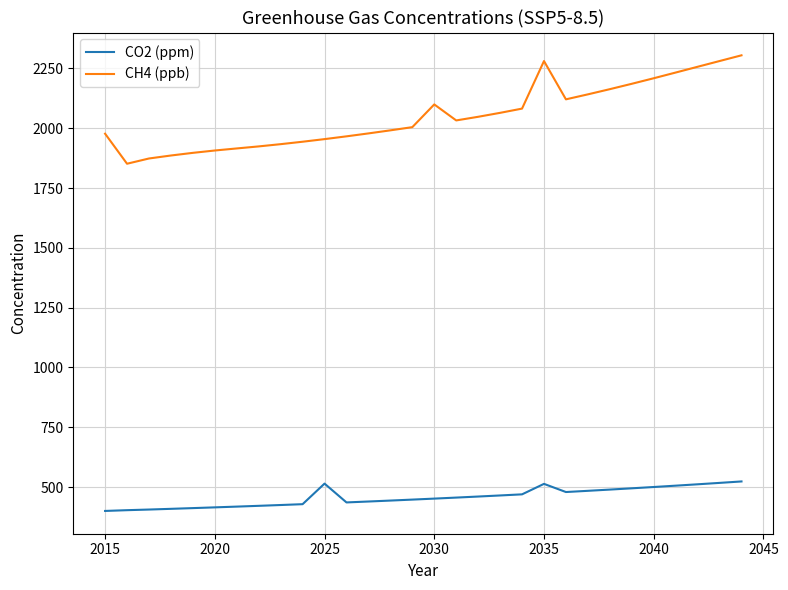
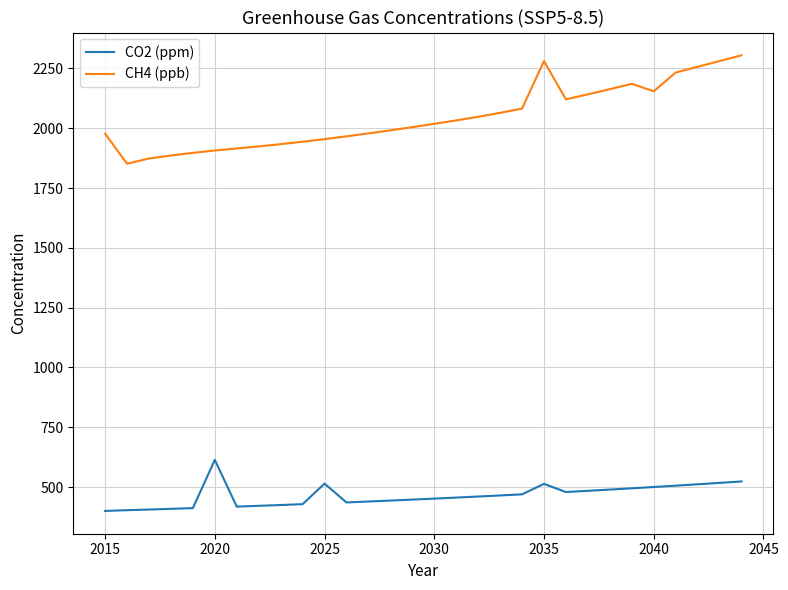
  {
    "CO2 (ppm)": {
      "2015": 400,
-     "2020": 410,
+     "2020": 610,
      "2025": 510,
      "2030": 450,
      "2035": 510,
      "2040": 500
    },
    "CH4 (ppb)": {
      "2015": 1980,
      "2020": 1910,
      "2025": 1950,
-     "2030": 2100,
+     "2030": 2020,
      "2035": 2280,
-     "2040": 2210
+     "2040": 2150
    }
  }
